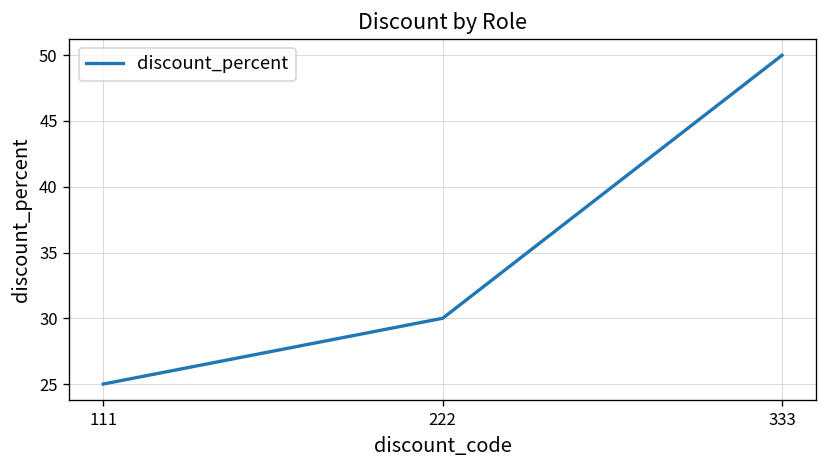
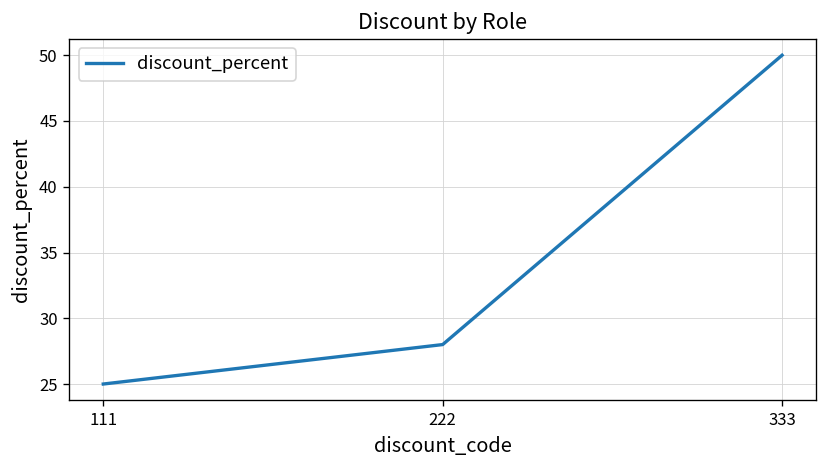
  {
    "111": 25,
-   "222": 30,
+   "222": 28,
    "333": 50
  }
